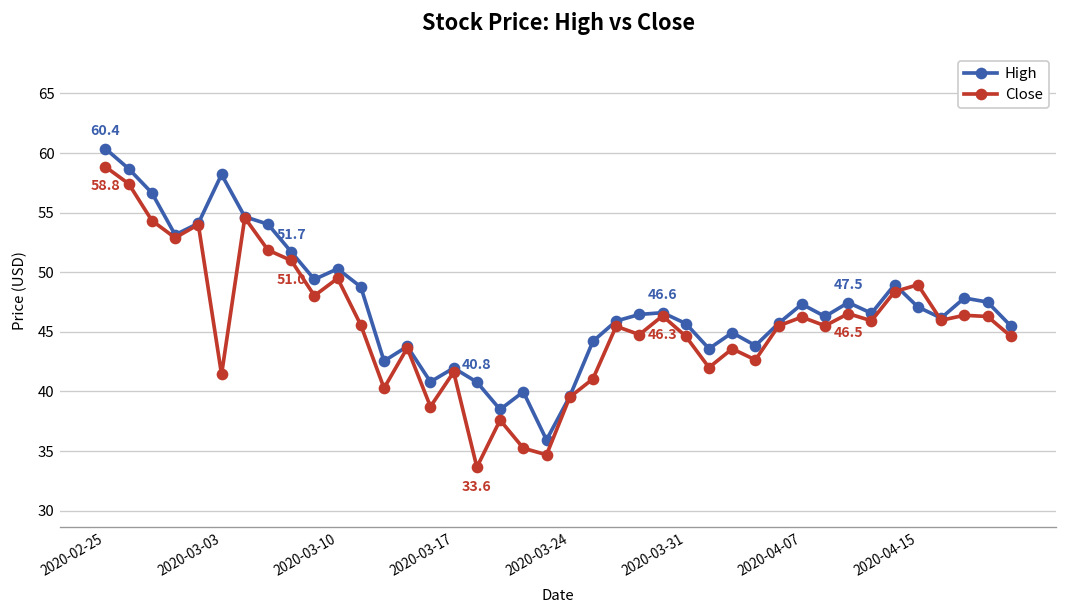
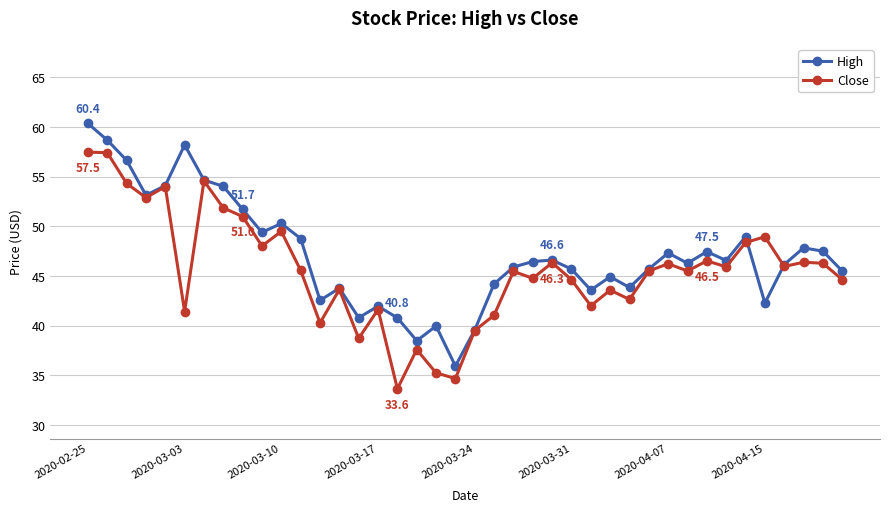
  {
    "High": {
      "2020-03-03": 58,
      "2020-03-10": 50,
      "2020-03-31": 46,
      "2020-04-07": 47,
-     "2020-04-15": 47
+     "2020-04-15": 42
    },
    "Close": {
-     "2020-02-25": 58.8
+     "2020-02-25": 57.5
    }
  }
